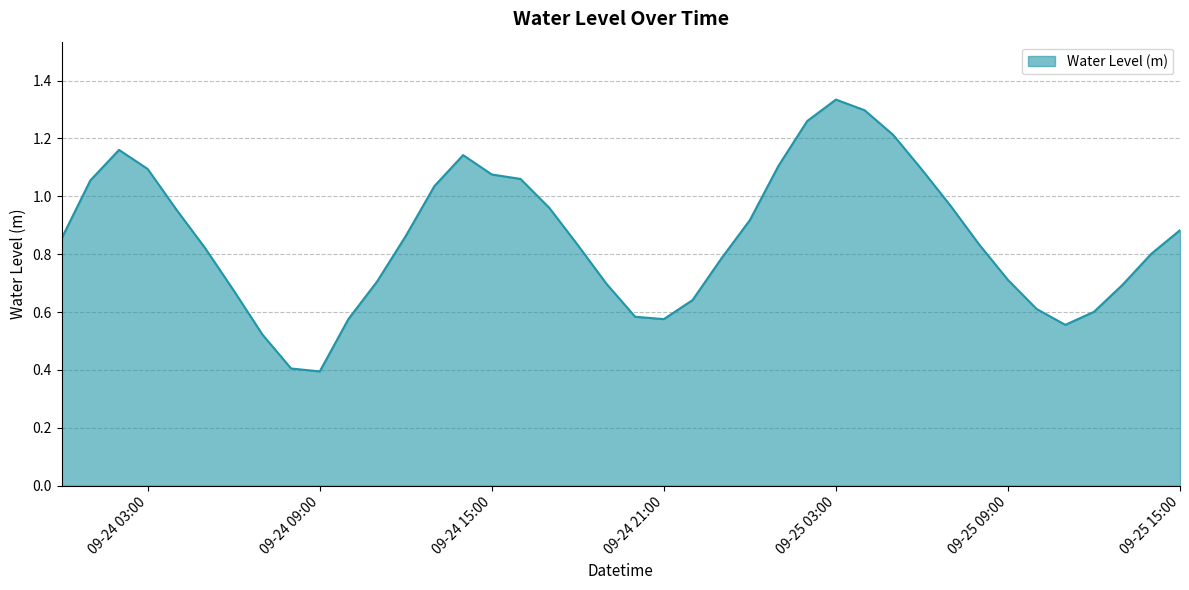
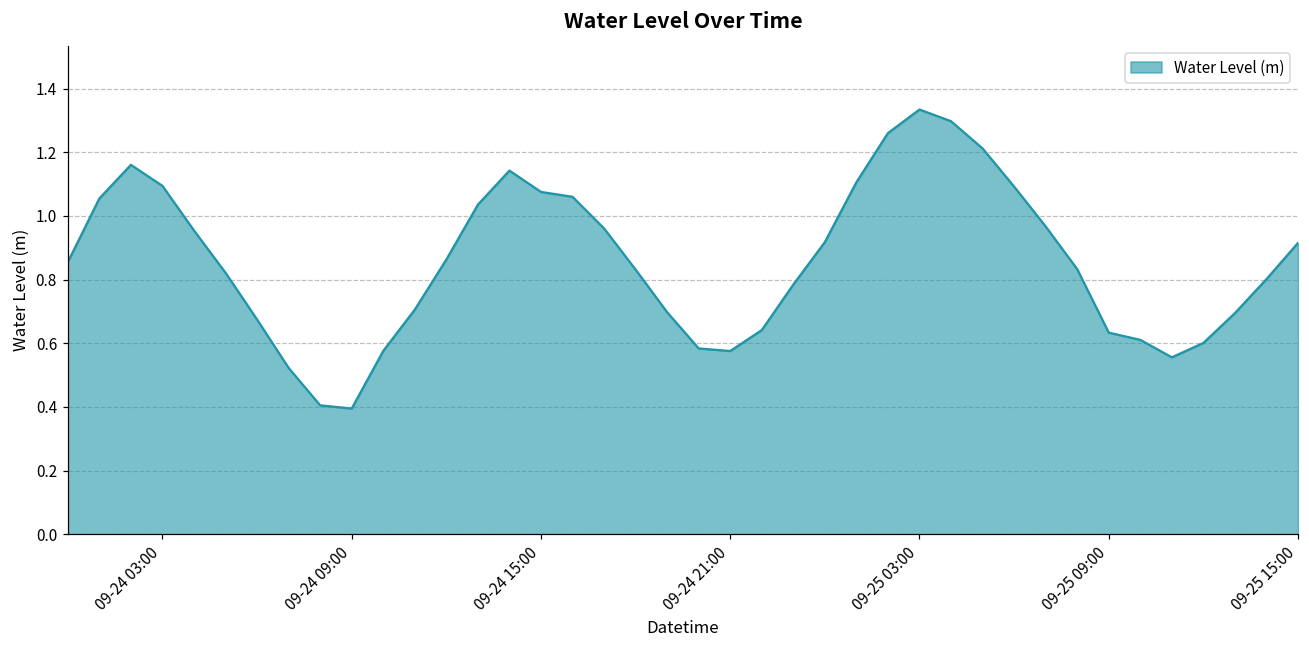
  {
    "09-24 03:00": 1.09,
    "09-24 09:00": 0.39,
    "09-24 15:00": 1.08,
    "09-24 21:00": 0.58,
    "09-25 03:00": 1.33,
-   "09-25 09:00": 0.71,
-   "09-25 15:00": 0.88
+   "09-25 09:00": 0.63,
+   "09-25 15:00": 0.92
  }
